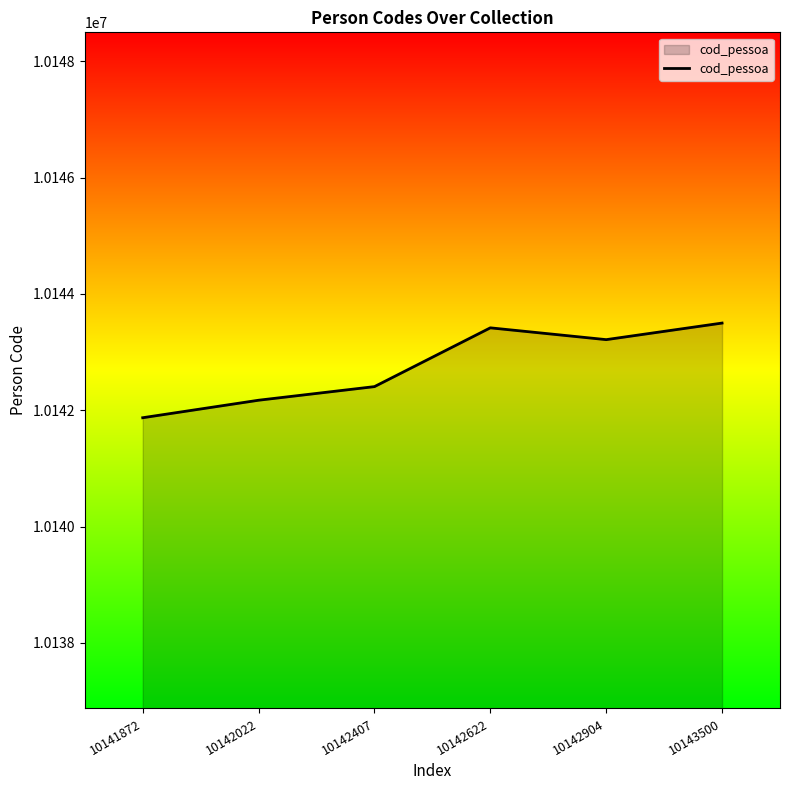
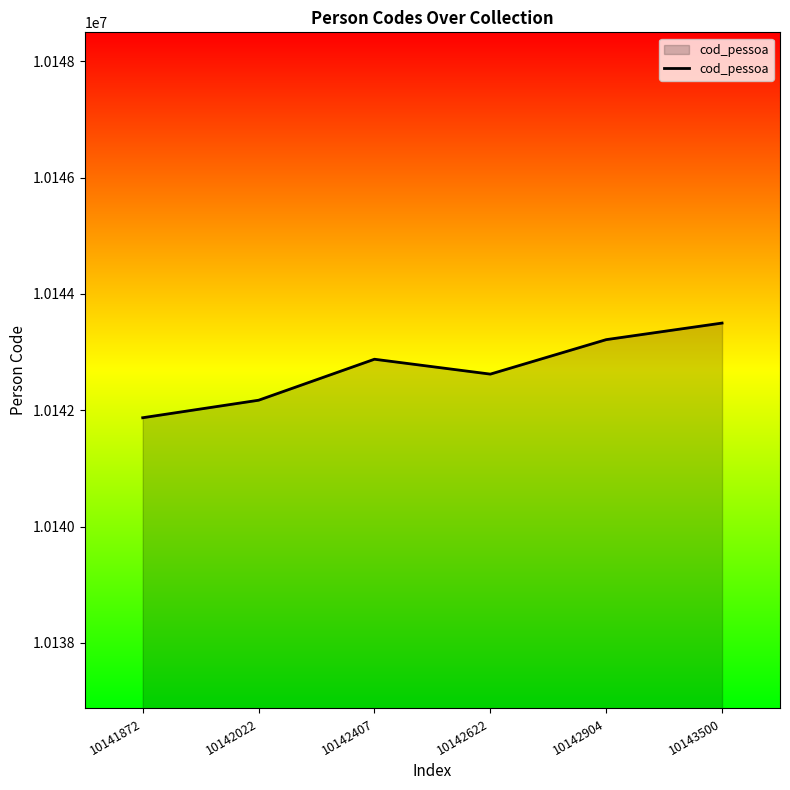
  {
    "10141872": 10141900,
    "10142022": 10142200,
-   "10142407": 10142400,
-   "10142622": 10143400,
+   "10142407": 10142900,
+   "10142622": 10142600,
    "10142904": 10143200,
    "10143500": 10143500
  }
